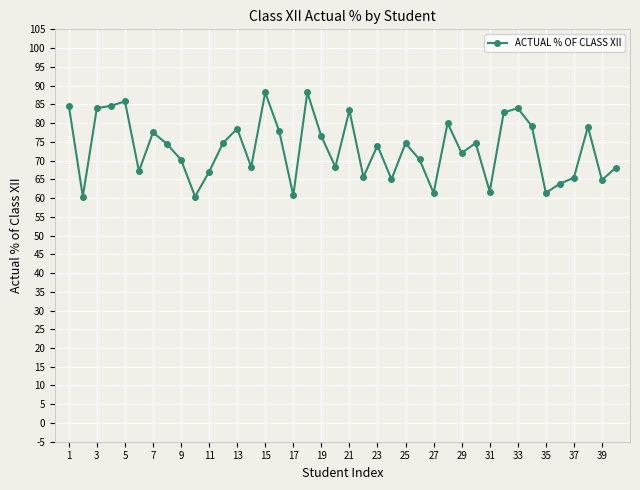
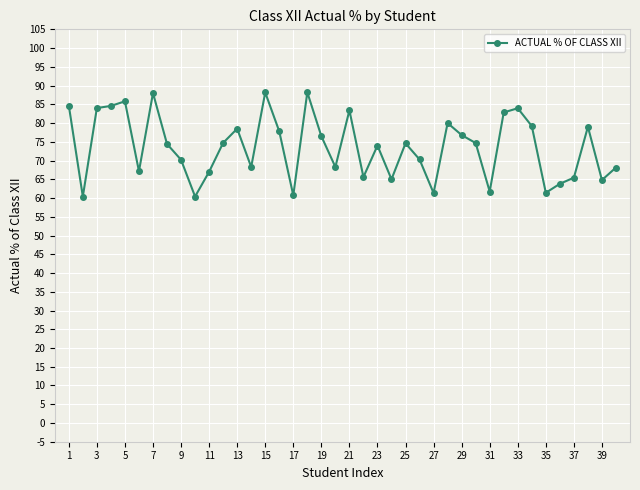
  {
    "1": 85,
    "3": 84,
    "5": 86,
-   "7": 78,
+   "7": 88,
    "9": 70,
    "11": 67,
    "13": 79,
    "15": 88,
    "17": 61,
    "19": 77,
    "21": 83,
    "23": 74,
    "25": 75,
    "27": 61,
-   "29": 72,
+   "29": 77,
    "31": 62,
    "33": 84,
    "35": 61,
    "37": 65,
    "39": 65
  }
